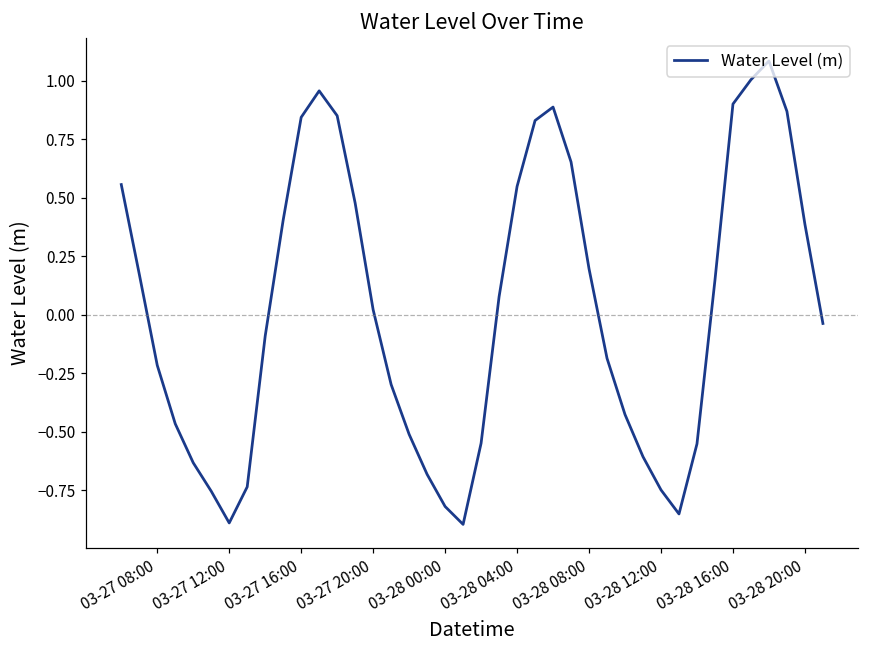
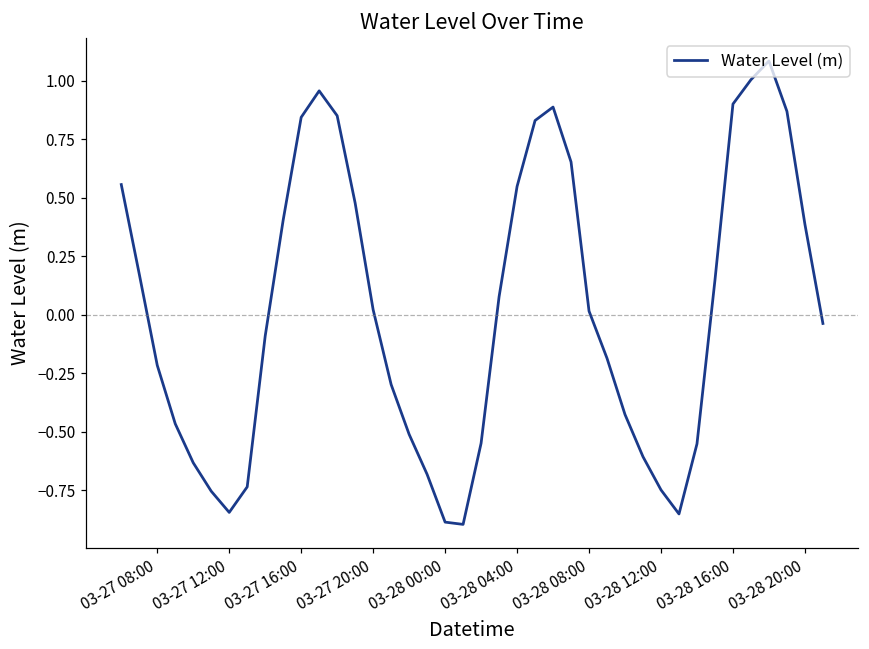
  {
    "03-27 08:00": -0.22,
-   "03-27 12:00": -0.89,
+   "03-27 12:00": -0.84,
    "03-27 16:00": 0.84,
    "03-27 20:00": 0.02,
-   "03-28 00:00": -0.82,
+   "03-28 00:00": -0.89,
    "03-28 04:00": 0.55,
-   "03-28 08:00": 0.20,
+   "03-28 08:00": 0.02,
    "03-28 12:00": -0.75,
    "03-28 16:00": 0.90,
    "03-28 20:00": 0.39
  }
